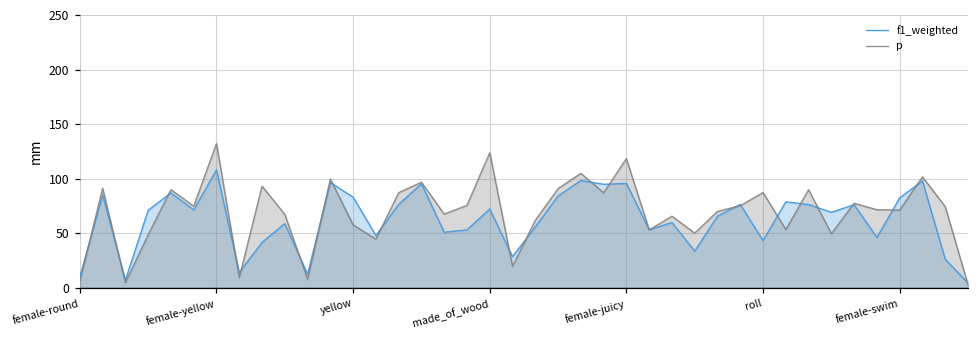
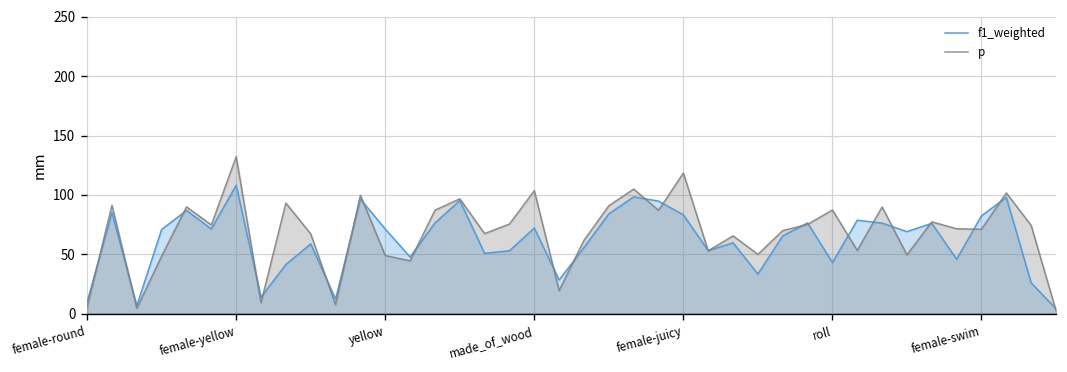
  {
    "f1_weighted": {
      "female-round": 10,
      "female-yellow": 110,
-     "yellow": 80,
+     "yellow": 70,
      "made_of_wood": 70,
-     "female-juicy": 100,
+     "female-juicy": 80,
      "roll": 40,
      "female-swim": 80
    },
    "p": {
      "female-round": 10,
      "female-yellow": 130,
-     "yellow": 60,
-     "made_of_wood": 120,
+     "yellow": 50,
+     "made_of_wood": 100,
      "female-juicy": 120,
      "roll": 90,
      "female-swim": 70
    }
  }
